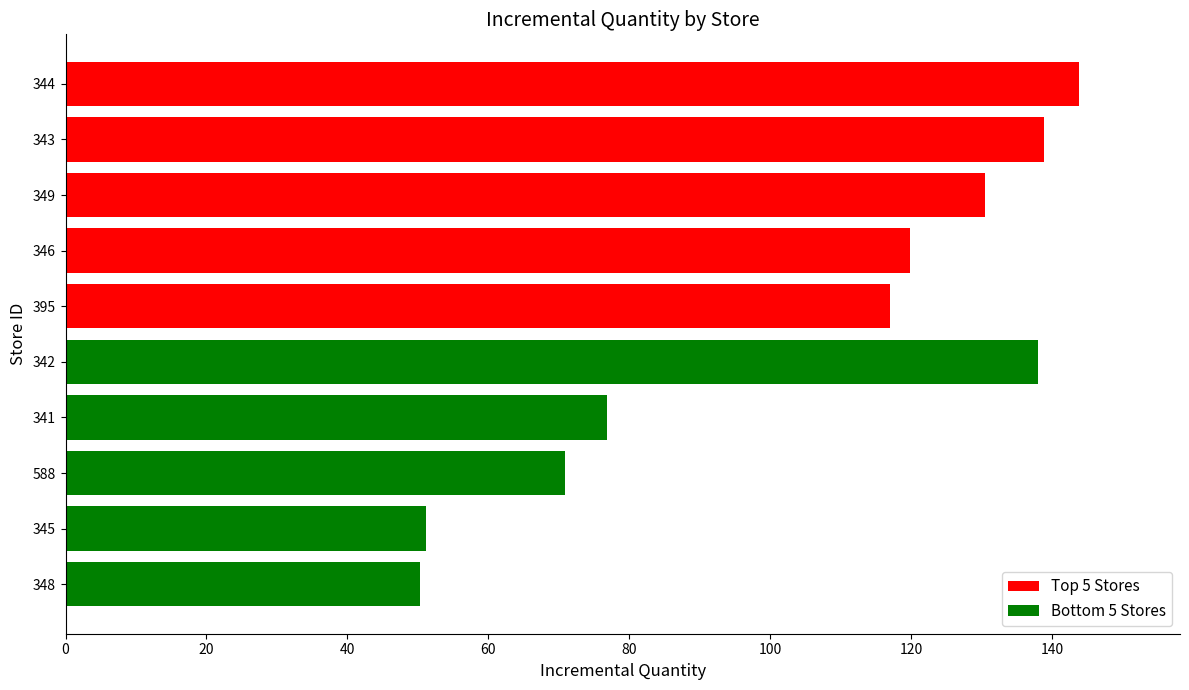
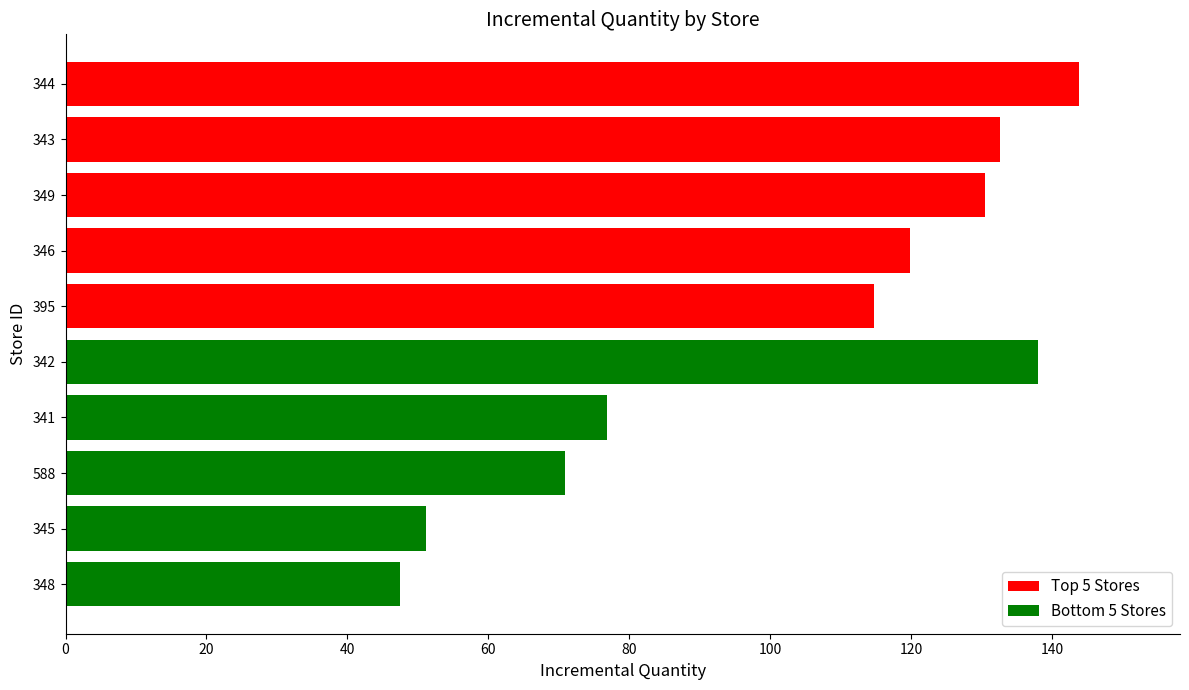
  {
    "344": 144,
-   "343": 139,
+   "343": 133,
    "349": 130,
    "346": 120,
-   "395": 117,
+   "395": 115,
    "342": 138,
    "341": 77,
    "588": 71,
    "345": 51,
-   "348": 50
+   "348": 47
  }
